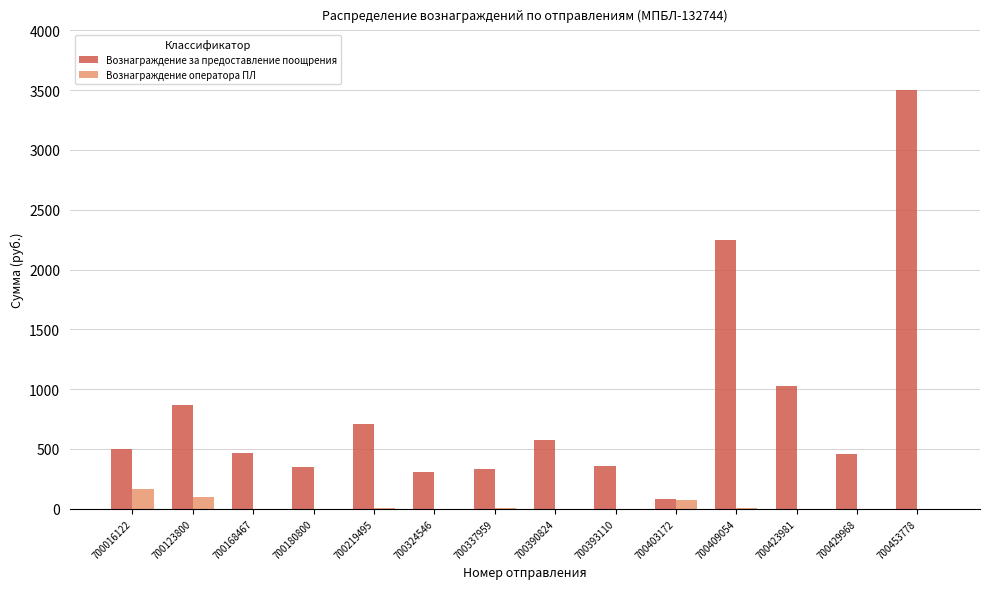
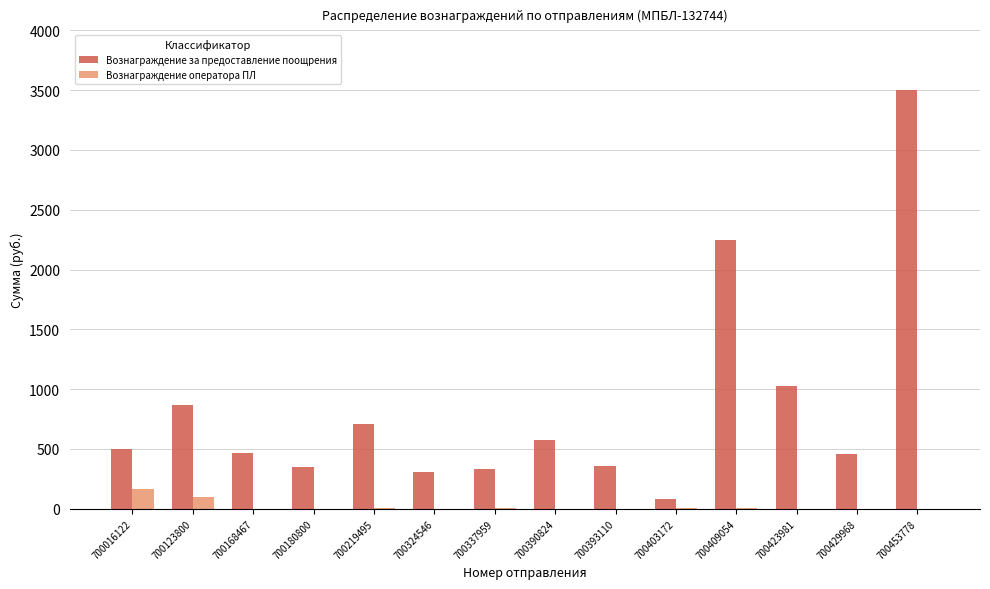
  {
    "Вознаграждение за предоставление поощрения": {
      "700016122": 500,
      "700123800": 870,
      "700168467": 460,
      "700180800": 350,
      "700219495": 710,
      "700324546": 310,
      "700337959": 330,
      "700390824": 570,
      "700393110": 360,
      "700403172": 80,
      "700409054": 2240,
      "700423981": 1030,
      "700429968": 460,
      "700453778": 3510
    },
    "Вознаграждение оператора ПЛ": {
      "700016122": 170,
      "700123800": 100,
-     "700403172": 70
+     "700403172": 0
    }
  }
